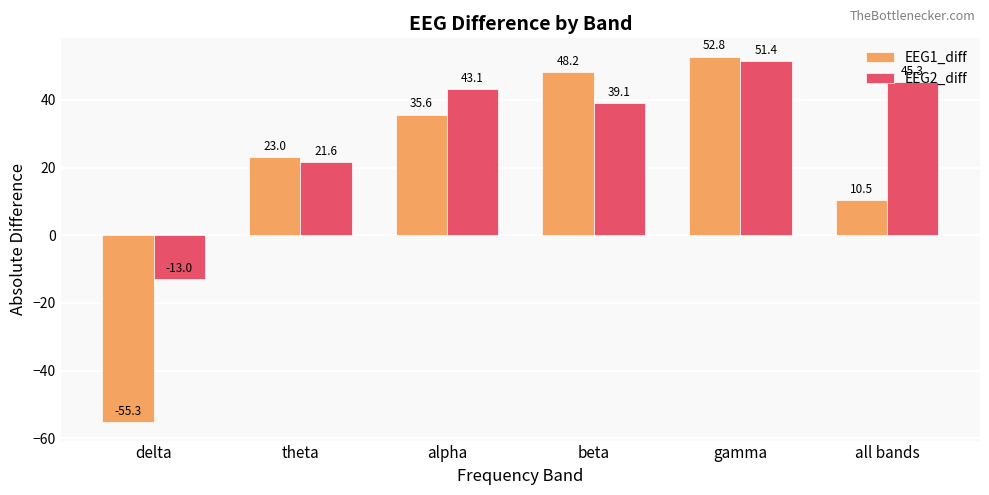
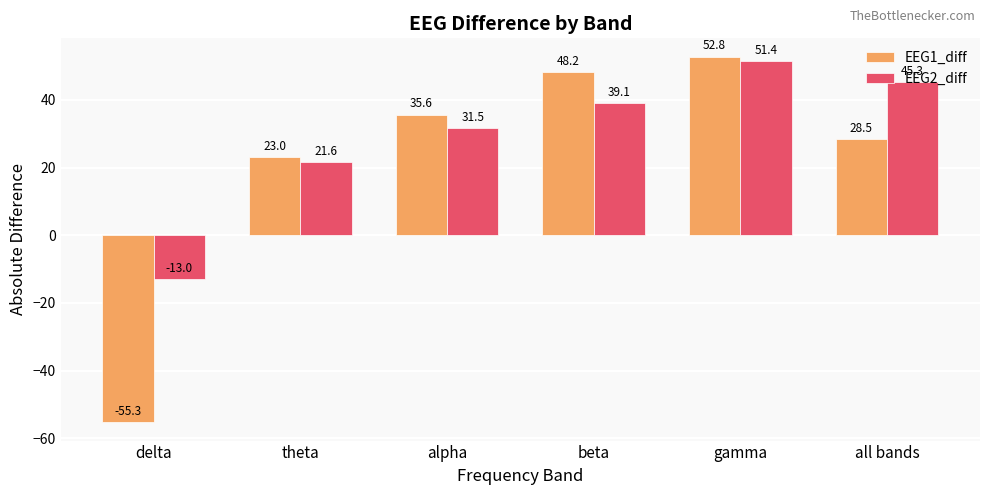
  {
    "EEG1_diff": {
      "delta": -55.3,
      "theta": 23.0,
      "alpha": 35.6,
      "beta": 48.2,
      "gamma": 52.8,
-     "all bands": 10.5
+     "all bands": 28.5
    },
    "EEG2_diff": {
      "delta": -13.0,
      "theta": 21.6,
-     "alpha": 43.1,
+     "alpha": 31.5,
      "beta": 39.1,
      "gamma": 51.4,
      "all bands": 45.3
    }
  }
